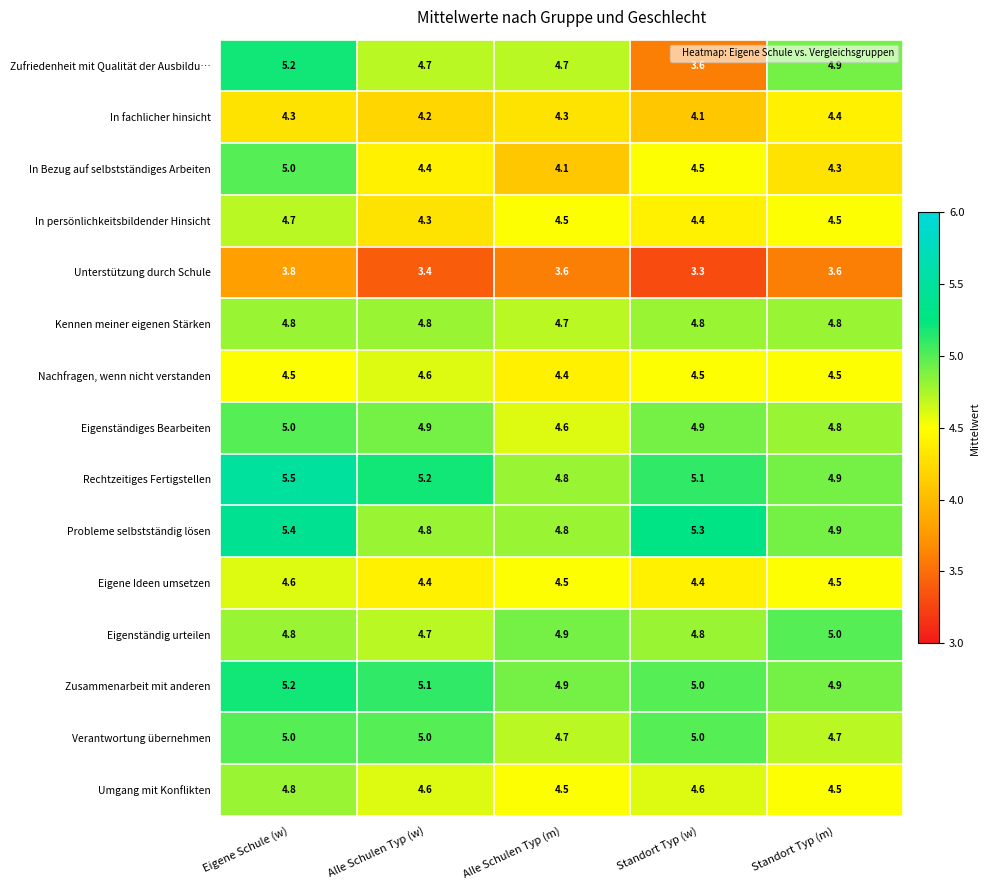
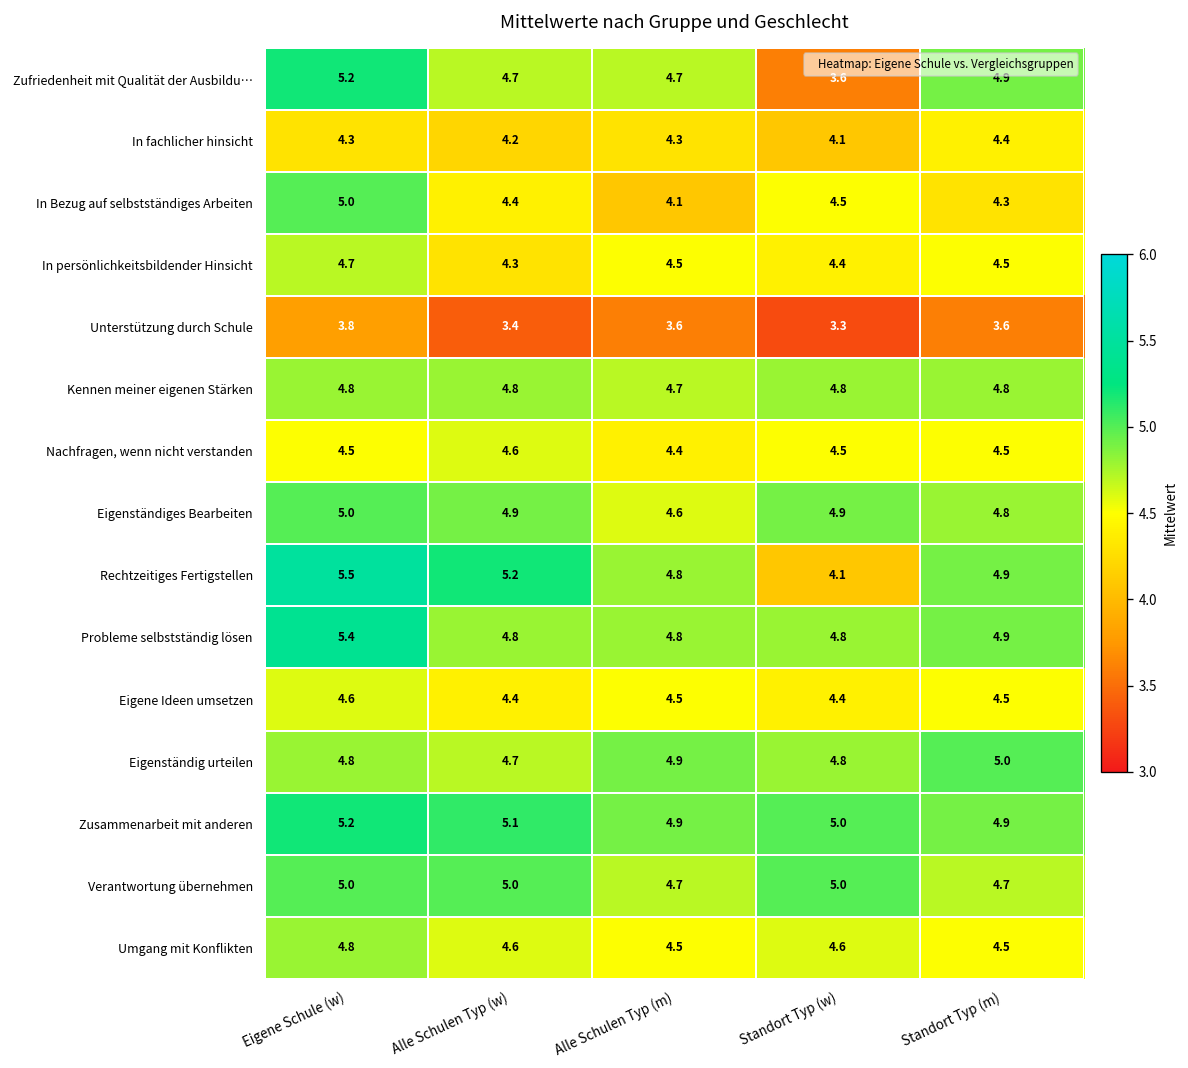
  {
    "Zufriedenheit mit Qualität der Ausbildu…": {
      "Eigene Schule (w)": 5.2,
      "Alle Schulen Typ (w)": 4.7,
      "Alle Schulen Typ (m)": 4.7
    },
    "In fachlicher hinsicht": {
      "Eigene Schule (w)": 4.3,
      "Alle Schulen Typ (w)": 4.2,
      "Alle Schulen Typ (m)": 4.3,
      "Standort Typ (w)": 4.1,
      "Standort Typ (m)": 4.4
    },
    "In Bezug auf selbstständiges Arbeiten": {
      "Eigene Schule (w)": 5.0,
      "Alle Schulen Typ (w)": 4.4,
      "Alle Schulen Typ (m)": 4.1,
      "Standort Typ (w)": 4.5,
      "Standort Typ (m)": 4.3
    },
    "In persönlichkeitsbildender Hinsicht": {
      "Eigene Schule (w)": 4.7,
      "Alle Schulen Typ (w)": 4.3,
      "Alle Schulen Typ (m)": 4.5,
      "Standort Typ (w)": 4.4,
      "Standort Typ (m)": 4.5
    },
    "Unterstützung durch Schule": {
      "Eigene Schule (w)": 3.8,
      "Alle Schulen Typ (w)": 3.4,
      "Alle Schulen Typ (m)": 3.6,
      "Standort Typ (w)": 3.3,
      "Standort Typ (m)": 3.6
    },
    "Kennen meiner eigenen Stärken": {
      "Eigene Schule (w)": 4.8,
      "Alle Schulen Typ (w)": 4.8,
      "Alle Schulen Typ (m)": 4.7,
      "Standort Typ (w)": 4.8,
      "Standort Typ (m)": 4.8
    },
    "Nachfragen, wenn nicht verstanden": {
      "Eigene Schule (w)": 4.5,
      "Alle Schulen Typ (w)": 4.6,
      "Alle Schulen Typ (m)": 4.4,
      "Standort Typ (w)": 4.5,
      "Standort Typ (m)": 4.5
    },
    "Eigenständiges Bearbeiten": {
      "Eigene Schule (w)": 5.0,
      "Alle Schulen Typ (w)": 4.9,
      "Alle Schulen Typ (m)": 4.6,
      "Standort Typ (w)": 4.9,
      "Standort Typ (m)": 4.8
    },
    "Rechtzeitiges Fertigstellen": {
      "Eigene Schule (w)": 5.5,
      "Alle Schulen Typ (w)": 5.2,
      "Alle Schulen Typ (m)": 4.8,
-     "Standort Typ (w)": 5.1,
+     "Standort Typ (w)": 4.1,
      "Standort Typ (m)": 4.9
    },
    "Probleme selbstständig lösen": {
      "Eigene Schule (w)": 5.4,
      "Alle Schulen Typ (w)": 4.8,
      "Alle Schulen Typ (m)": 4.8,
-     "Standort Typ (w)": 5.3,
+     "Standort Typ (w)": 4.8,
      "Standort Typ (m)": 4.9
    },
    "Eigene Ideen umsetzen": {
      "Eigene Schule (w)": 4.6,
      "Alle Schulen Typ (w)": 4.4,
      "Alle Schulen Typ (m)": 4.5,
      "Standort Typ (w)": 4.4,
      "Standort Typ (m)": 4.5
    },
    "Eigenständig urteilen": {
      "Eigene Schule (w)": 4.8,
      "Alle Schulen Typ (w)": 4.7,
      "Alle Schulen Typ (m)": 4.9,
      "Standort Typ (w)": 4.8,
      "Standort Typ (m)": 5.0
    },
    "Zusammenarbeit mit anderen": {
      "Eigene Schule (w)": 5.2,
      "Alle Schulen Typ (w)": 5.1,
      "Alle Schulen Typ (m)": 4.9,
      "Standort Typ (w)": 5.0,
      "Standort Typ (m)": 4.9
    },
    "Verantwortung übernehmen": {
      "Eigene Schule (w)": 5.0,
      "Alle Schulen Typ (w)": 5.0,
      "Alle Schulen Typ (m)": 4.7,
      "Standort Typ (w)": 5.0,
      "Standort Typ (m)": 4.7
    },
    "Umgang mit Konflikten": {
      "Eigene Schule (w)": 4.8,
      "Alle Schulen Typ (w)": 4.6,
      "Alle Schulen Typ (m)": 4.5,
      "Standort Typ (w)": 4.6,
      "Standort Typ (m)": 4.5
    }
  }
